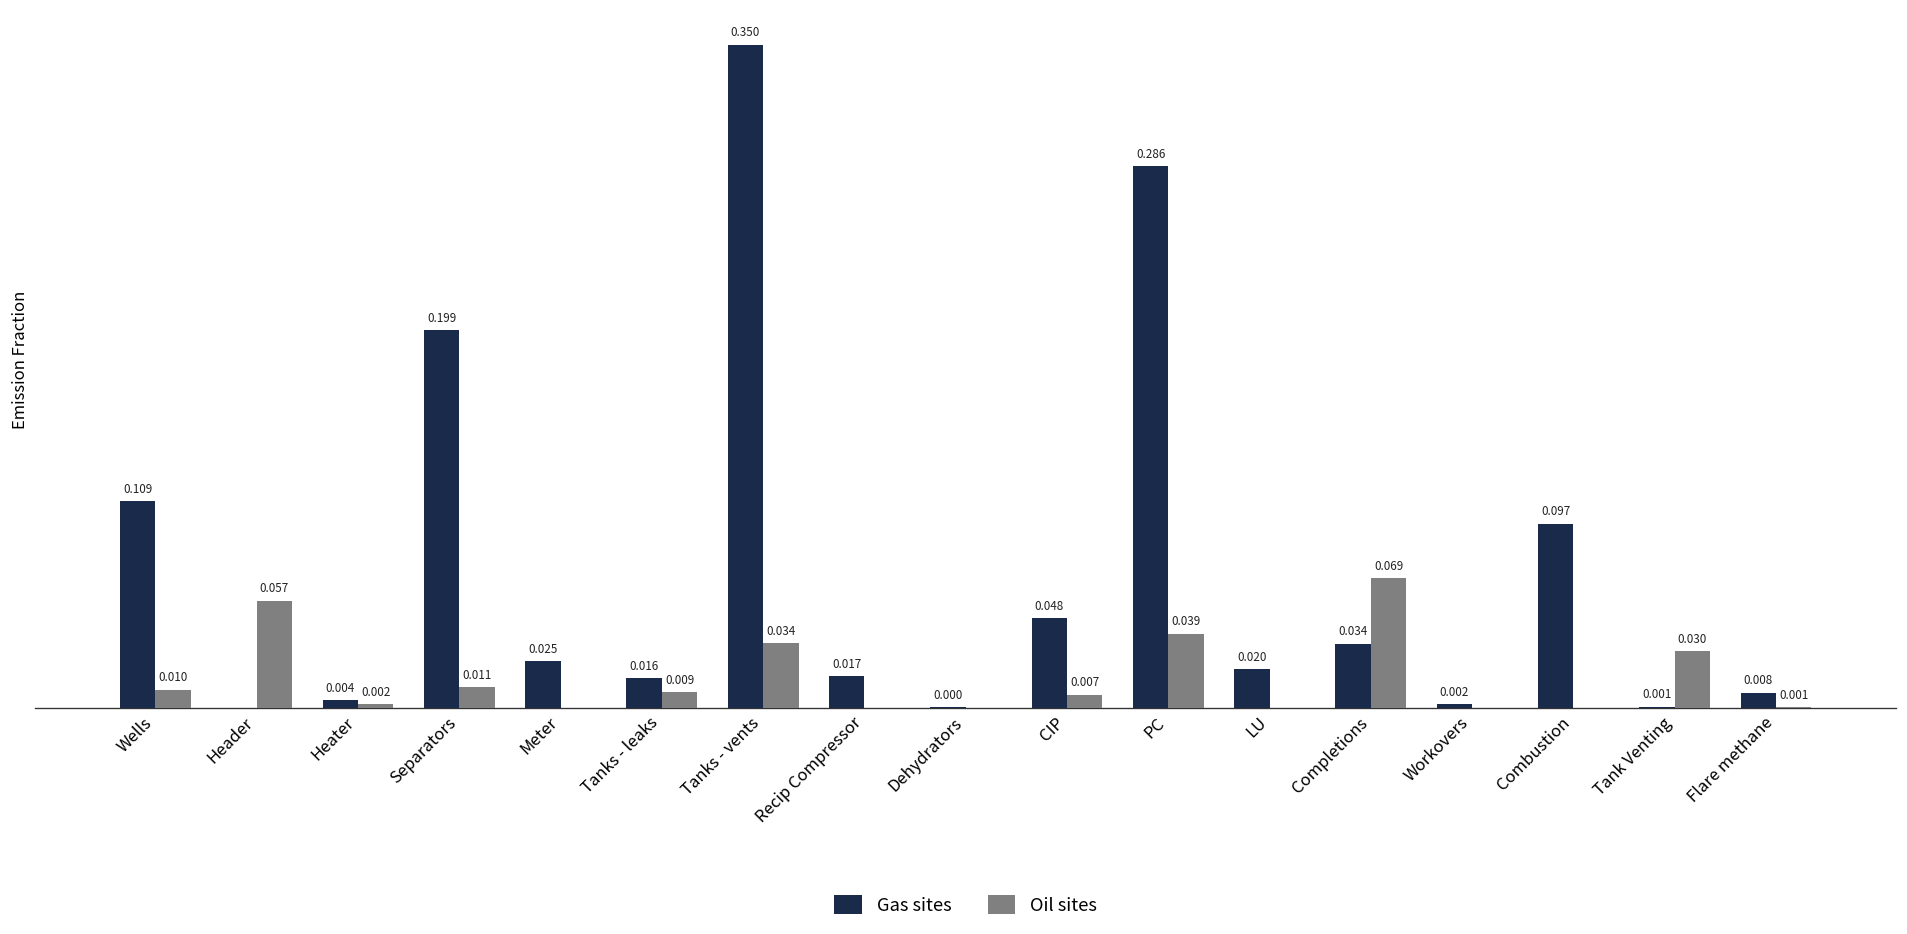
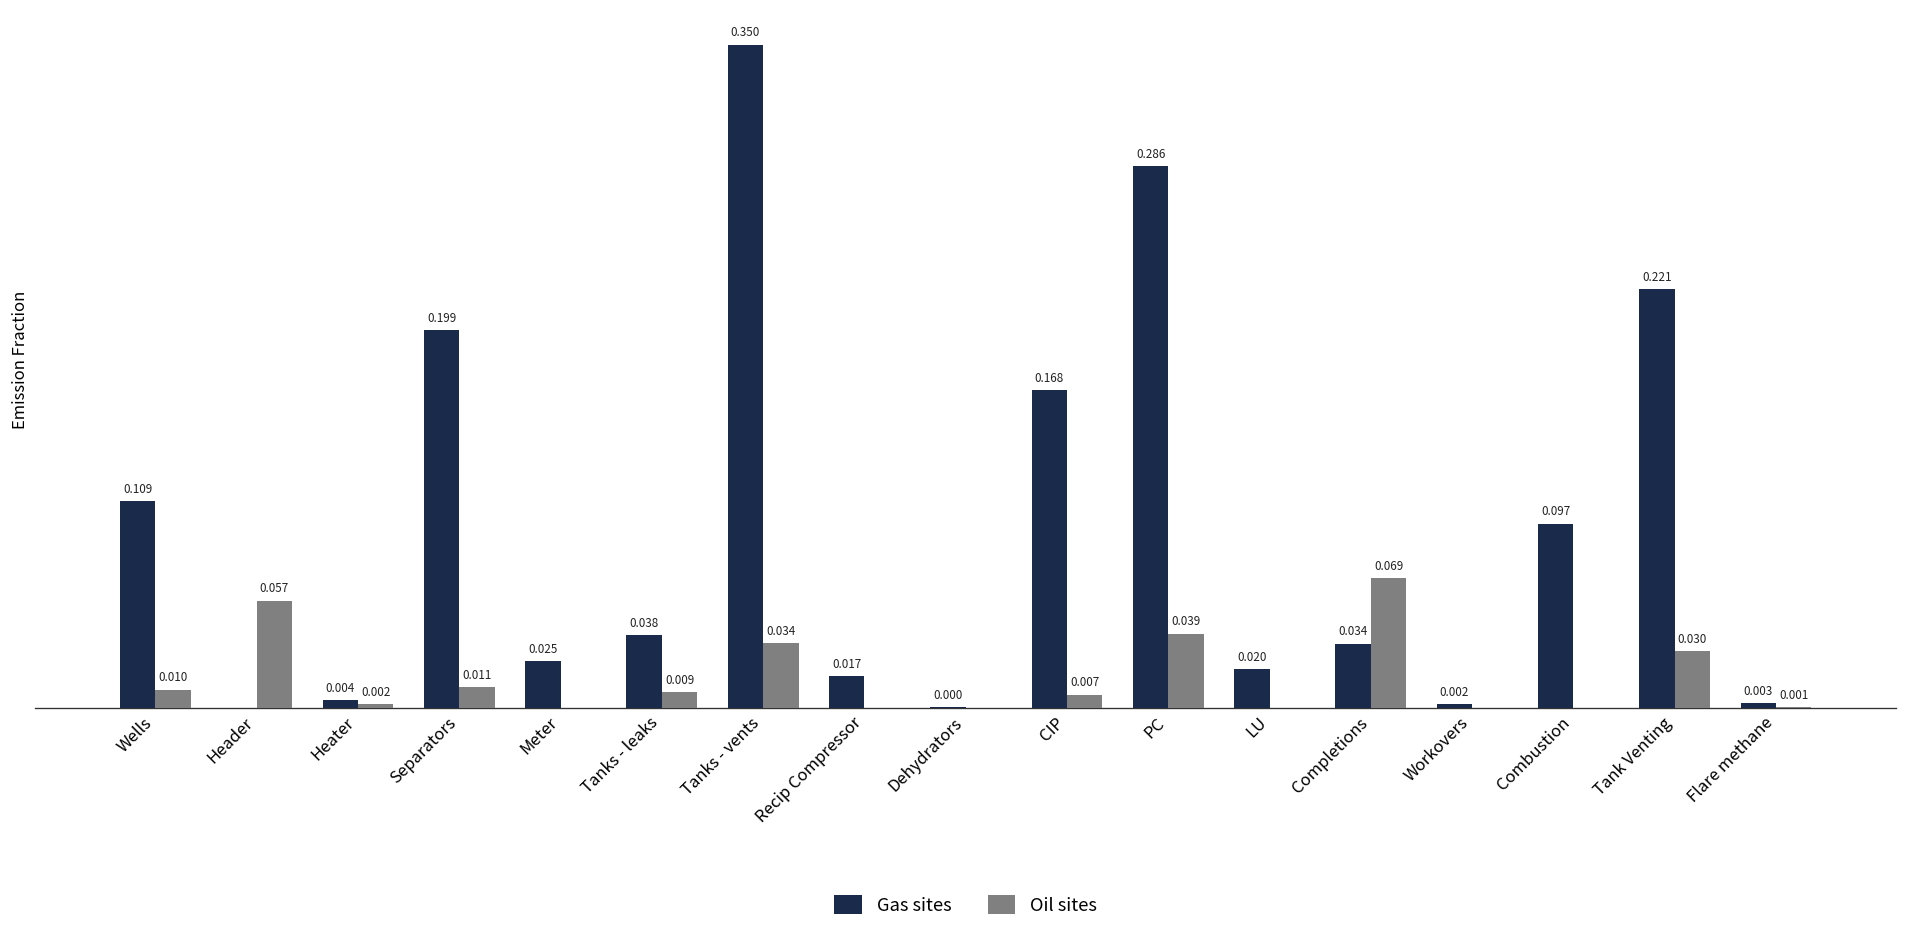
  {
    "Gas sites": {
      "Wells": 0.109,
      "Heater": 0.004,
      "Separators": 0.199,
      "Meter": 0.025,
-     "Tanks - leaks": 0.016,
+     "Tanks - leaks": 0.038,
      "Tanks - vents": 0.350,
      "Recip Compressor": 0.017,
      "Dehydrators": 0.000,
-     "CIP": 0.048,
+     "CIP": 0.168,
      "PC": 0.286,
      "LU": 0.020,
      "Completions": 0.034,
      "Workovers": 0.002,
      "Combustion": 0.097,
-     "Tank Venting": 0.001,
-     "Flare methane": 0.008
+     "Tank Venting": 0.221,
+     "Flare methane": 0.003
    },
    "Oil sites": {
      "Wells": 0.010,
      "Header": 0.057,
      "Heater": 0.002,
      "Separators": 0.011,
      "Tanks - leaks": 0.009,
      "Tanks - vents": 0.034,
      "CIP": 0.007,
      "PC": 0.039,
      "Completions": 0.069,
      "Tank Venting": 0.030,
      "Flare methane": 0.001
    }
  }
